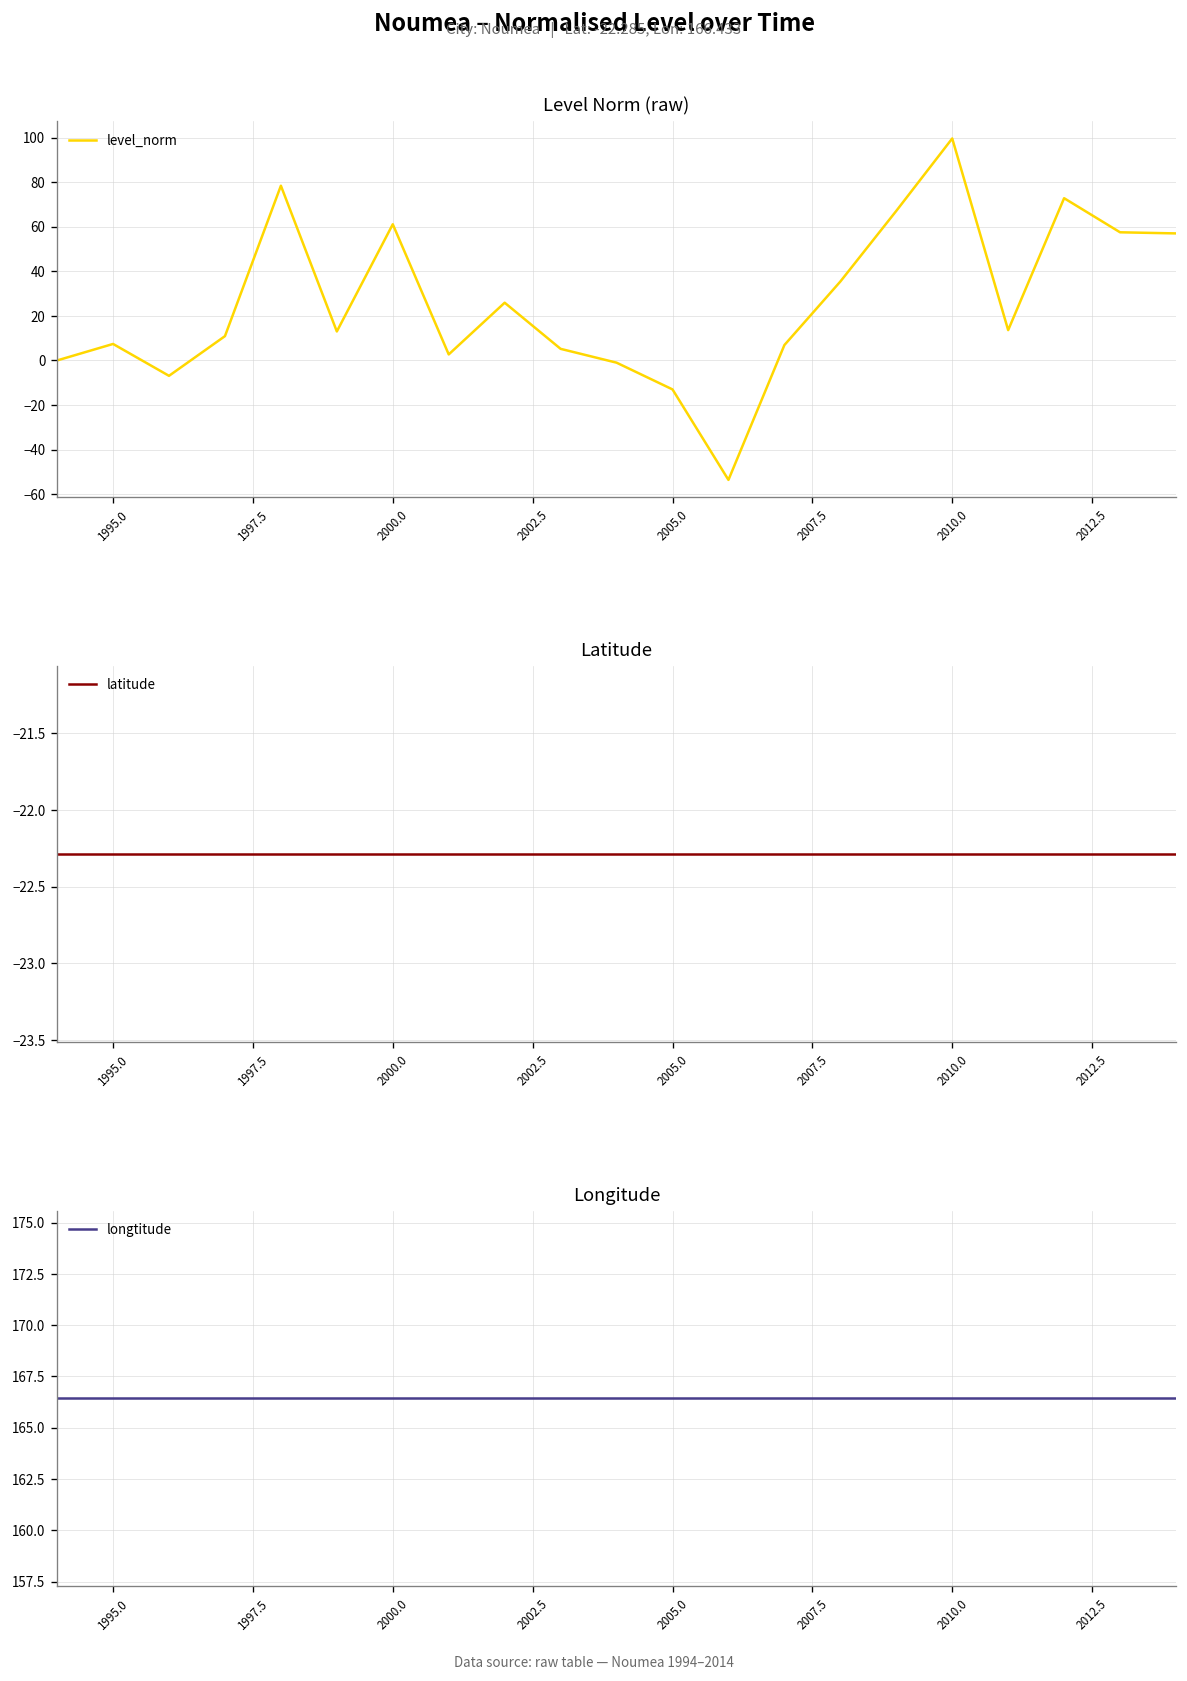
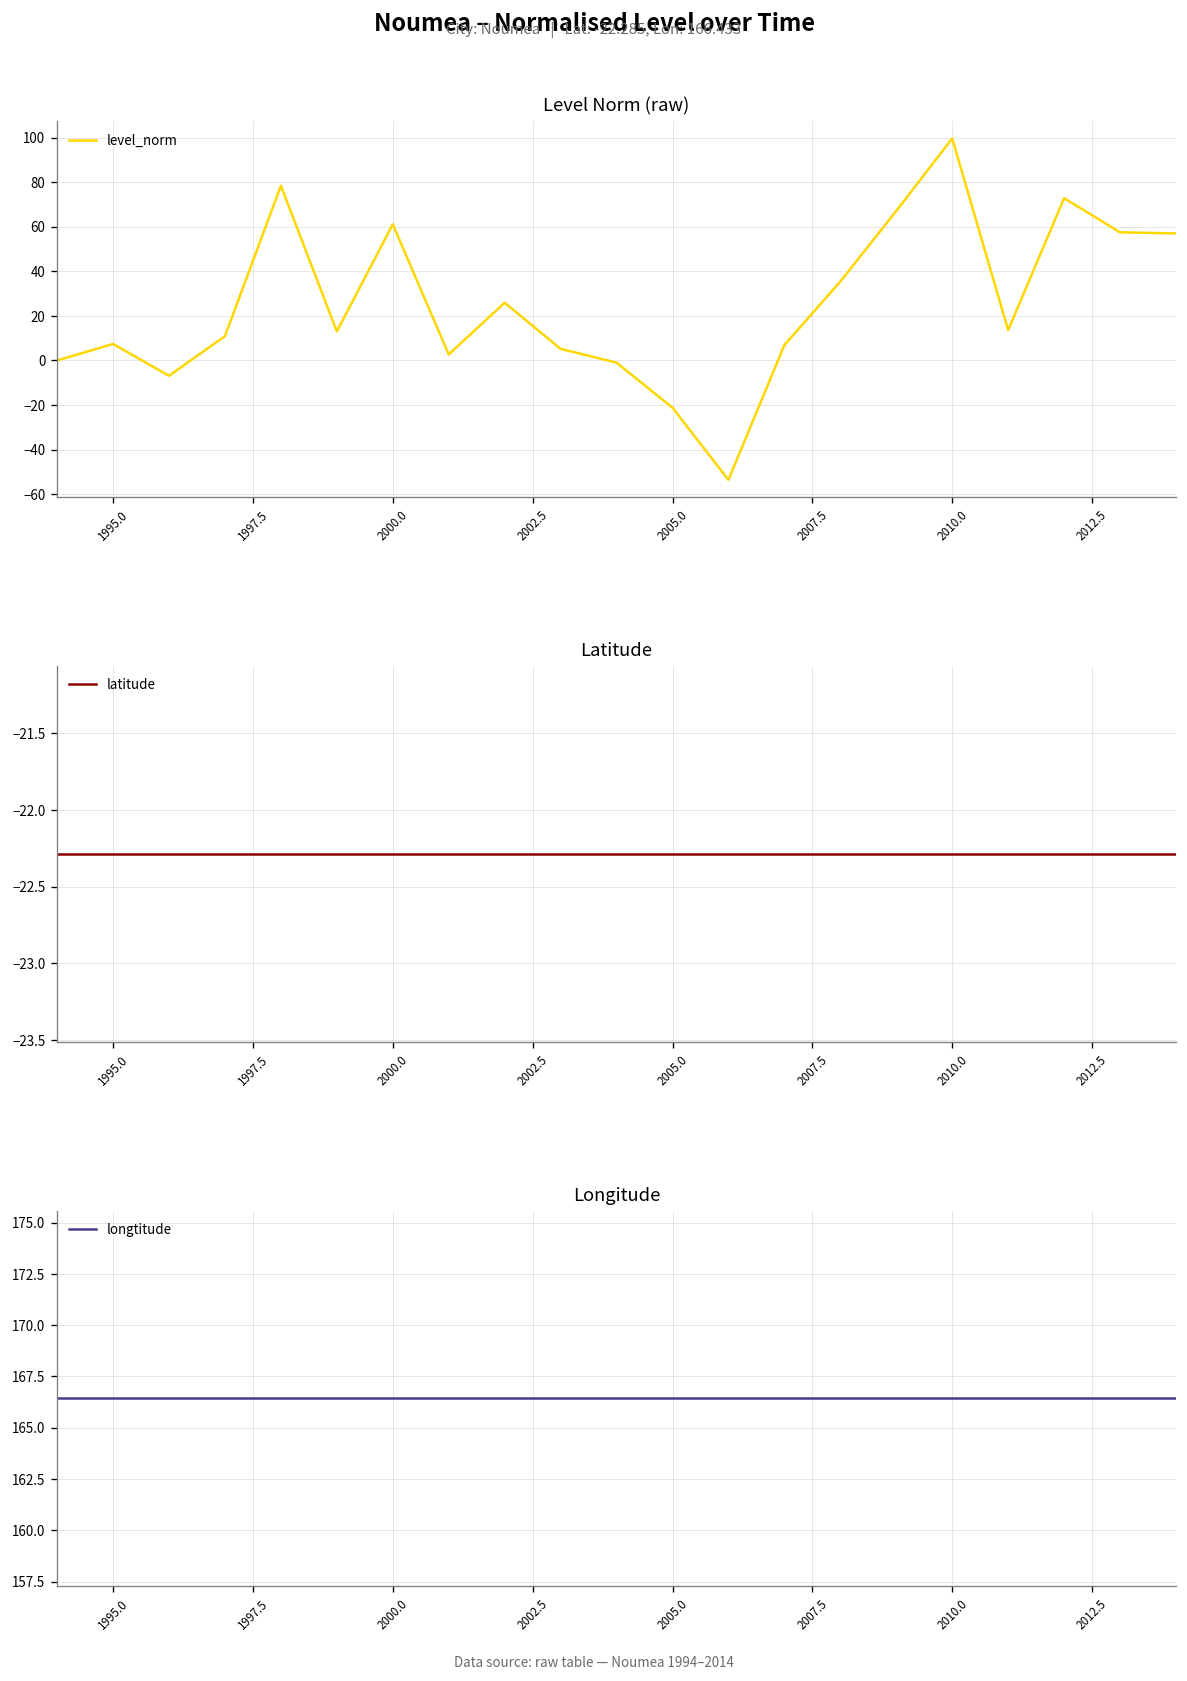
  {
    "Level Norm (raw)": {
      "1995.0": 7,
      "2000.0": 61,
-     "2005.0": -13,
+     "2005.0": -21,
      "2010.0": 100
    },
    "Latitude": {
      "1995.0": -22.29,
      "2000.0": -22.29,
      "2005.0": -22.29,
      "2010.0": -22.29
    },
    "Longitude": {
      "1995.0": 166.4,
      "2000.0": 166.4,
      "2005.0": 166.4,
      "2010.0": 166.4
    }
  }
